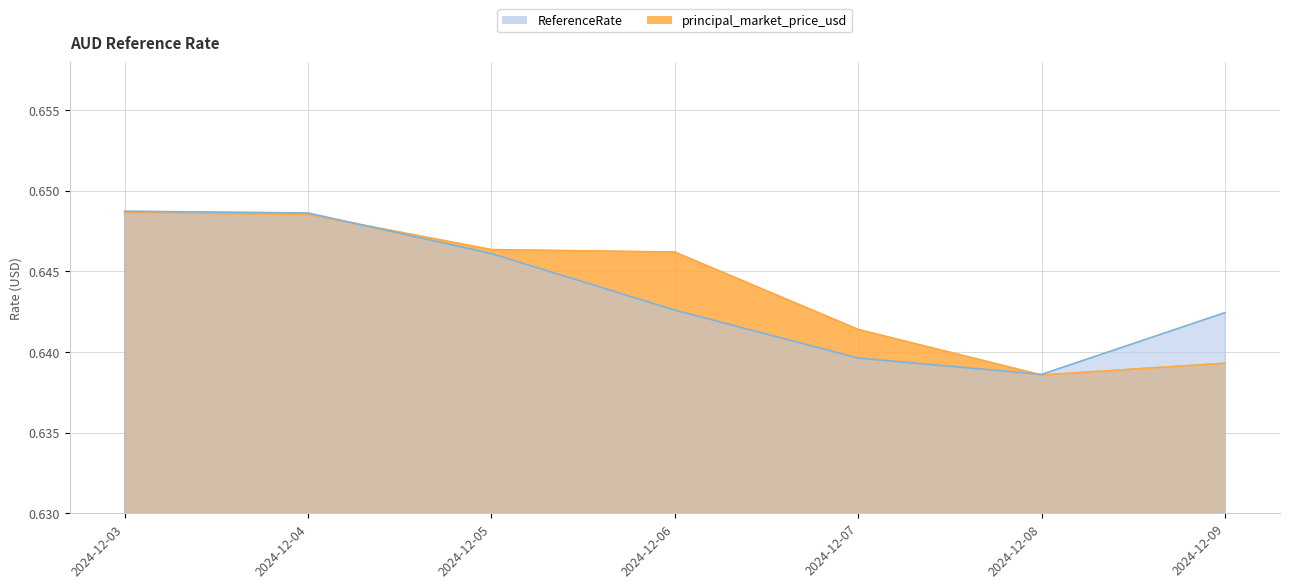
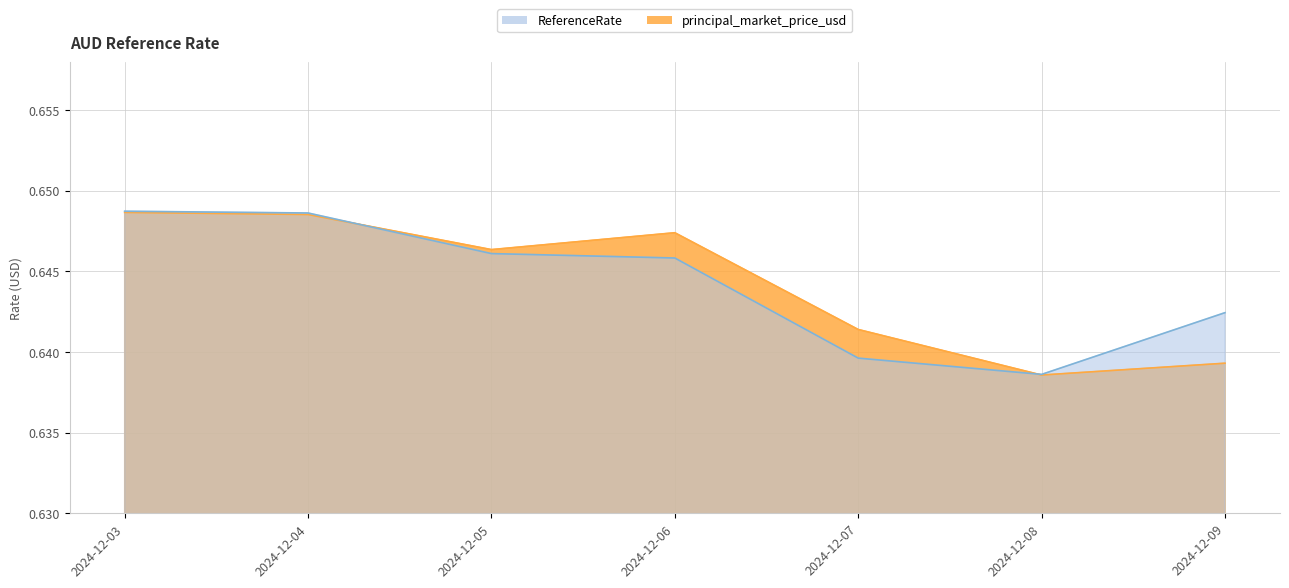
  {
    "principal_market_price_usd": {
      "2024-12-05": 0.6464,
-     "2024-12-06": 0.6462,
+     "2024-12-06": 0.6474,
      "2024-12-07": 0.6414,
      "2024-12-09": 0.6393
    },
    "ReferenceRate": {
      "2024-12-05": 0.6461,
-     "2024-12-06": 0.6426,
+     "2024-12-06": 0.6458,
      "2024-12-07": 0.6396,
      "2024-12-09": 0.6424
    }
  }
